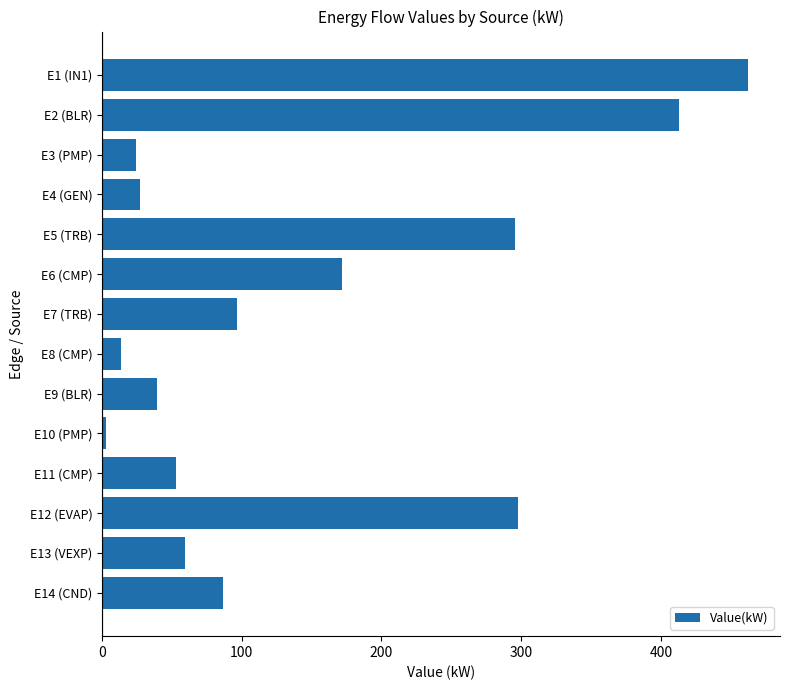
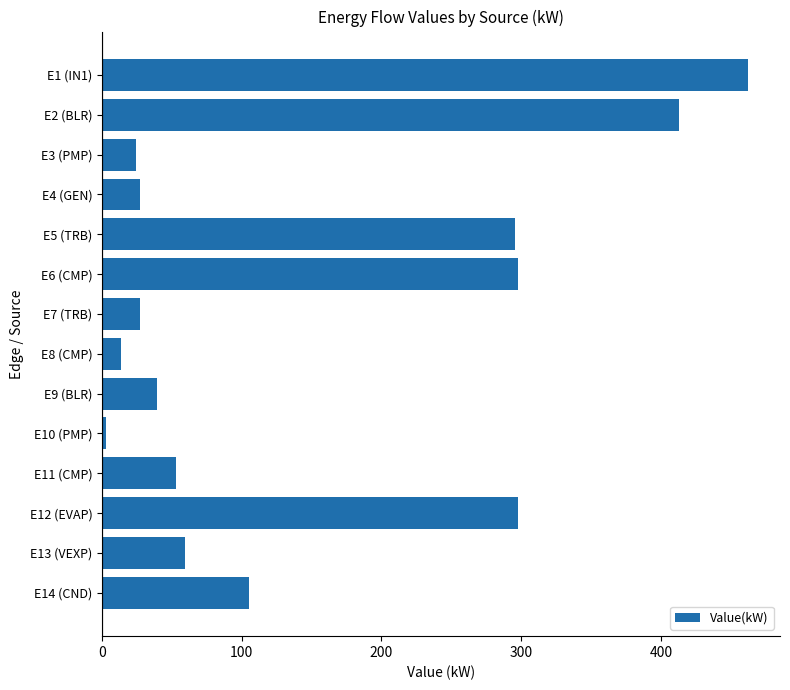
  {
    "E1 (IN1)": 462,
    "E2 (BLR)": 413,
    "E3 (PMP)": 24,
    "E4 (GEN)": 27,
    "E5 (TRB)": 296,
-   "E6 (CMP)": 171,
-   "E7 (TRB)": 97,
+   "E6 (CMP)": 298,
+   "E7 (TRB)": 27,
    "E8 (CMP)": 14,
    "E9 (BLR)": 39,
    "E10 (PMP)": 3,
    "E11 (CMP)": 53,
    "E12 (EVAP)": 298,
    "E13 (VEXP)": 59,
-   "E14 (CND)": 87
+   "E14 (CND)": 105
  }
